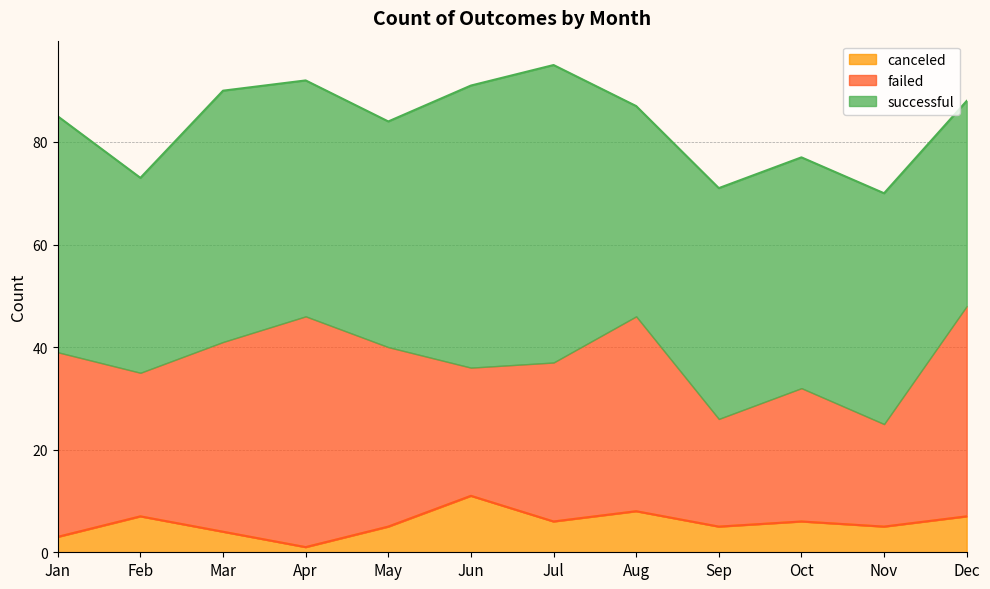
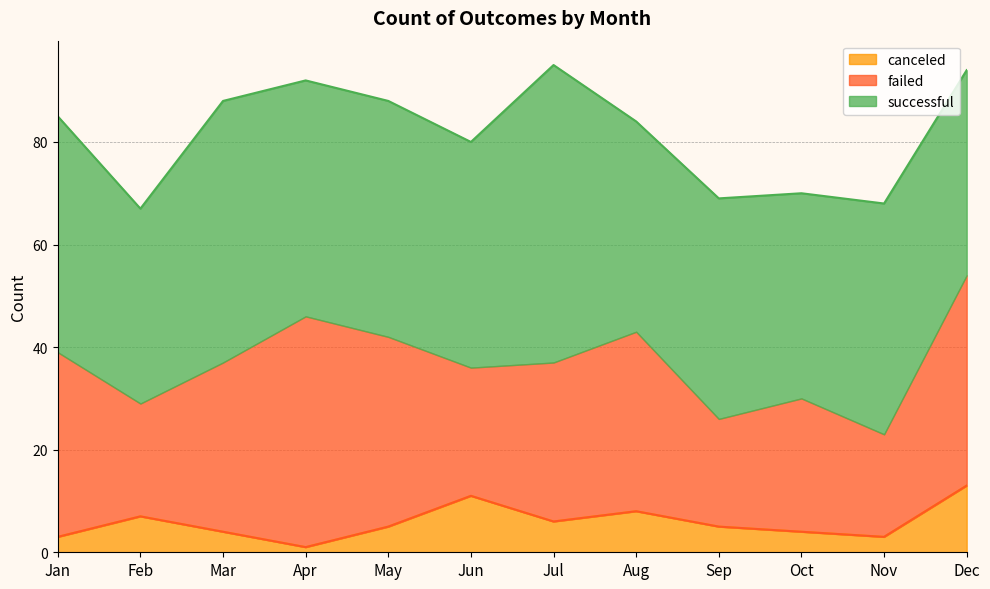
  {
    "canceled": {
      "Jan": 3,
      "Feb": 7,
      "Mar": 4,
      "Apr": 1,
      "May": 5,
      "Jun": 11,
      "Jul": 6,
      "Aug": 8,
      "Sep": 5,
-     "Oct": 6,
-     "Nov": 5,
-     "Dec": 7
+     "Oct": 4,
+     "Nov": 3,
+     "Dec": 13
    },
    "failed": {
      "Jan": 36,
-     "Feb": 28,
-     "Mar": 37,
+     "Feb": 22,
+     "Mar": 33,
      "Apr": 45,
-     "May": 35,
+     "May": 37,
      "Jun": 25,
      "Jul": 31,
-     "Aug": 38,
+     "Aug": 35,
      "Sep": 21,
      "Oct": 26,
      "Nov": 20,
      "Dec": 41
    },
    "successful": {
      "Jan": 46,
      "Feb": 38,
-     "Mar": 49,
+     "Mar": 51,
      "Apr": 46,
-     "May": 44,
-     "Jun": 55,
+     "May": 46,
+     "Jun": 44,
      "Jul": 58,
      "Aug": 41,
-     "Sep": 45,
-     "Oct": 45,
+     "Sep": 43,
+     "Oct": 40,
      "Nov": 45,
      "Dec": 40
    }
  }
